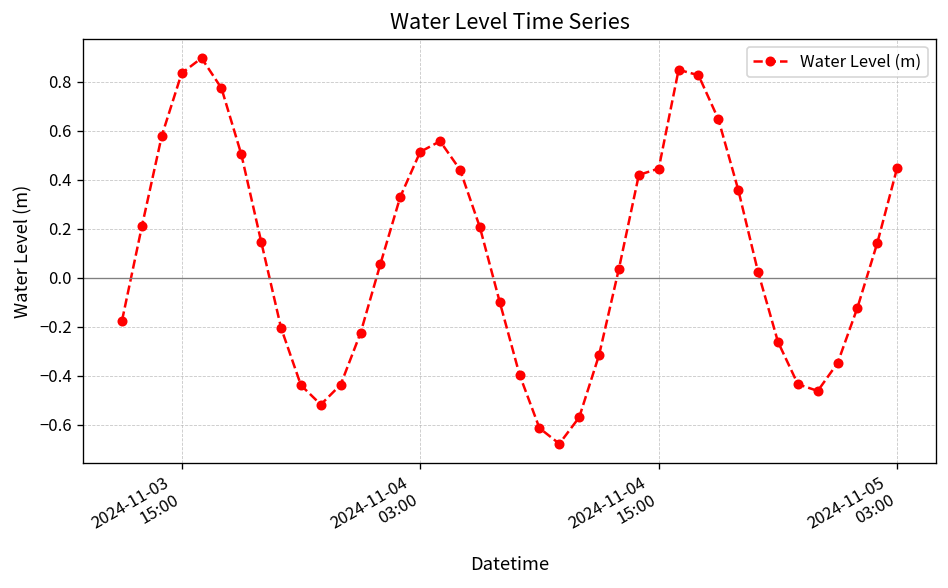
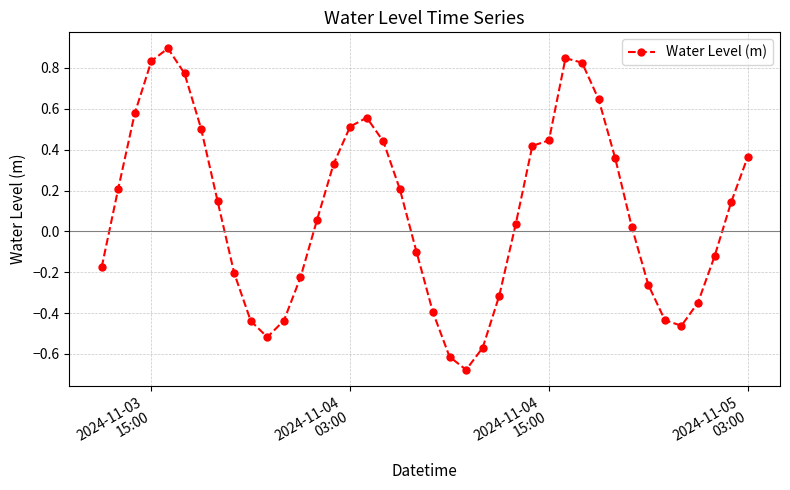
  {
    "2024-11-03 15:00": 0.83,
    "2024-11-04 03:00": 0.51,
    "2024-11-04 15:00": 0.45,
-   "2024-11-05 03:00": 0.45
+   "2024-11-05 03:00": 0.36
  }
